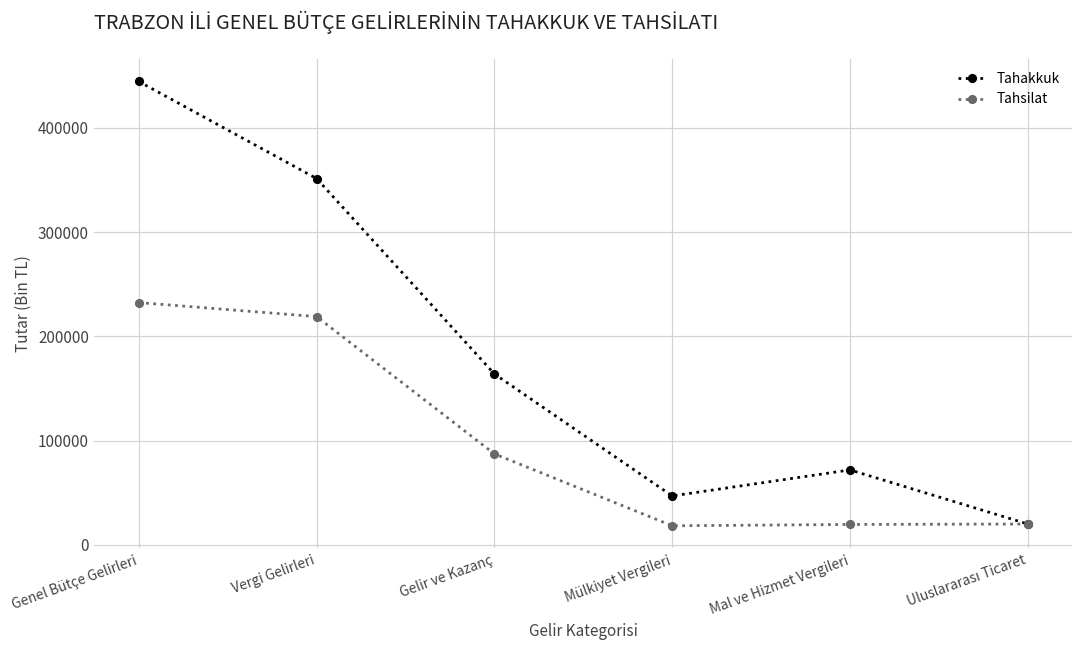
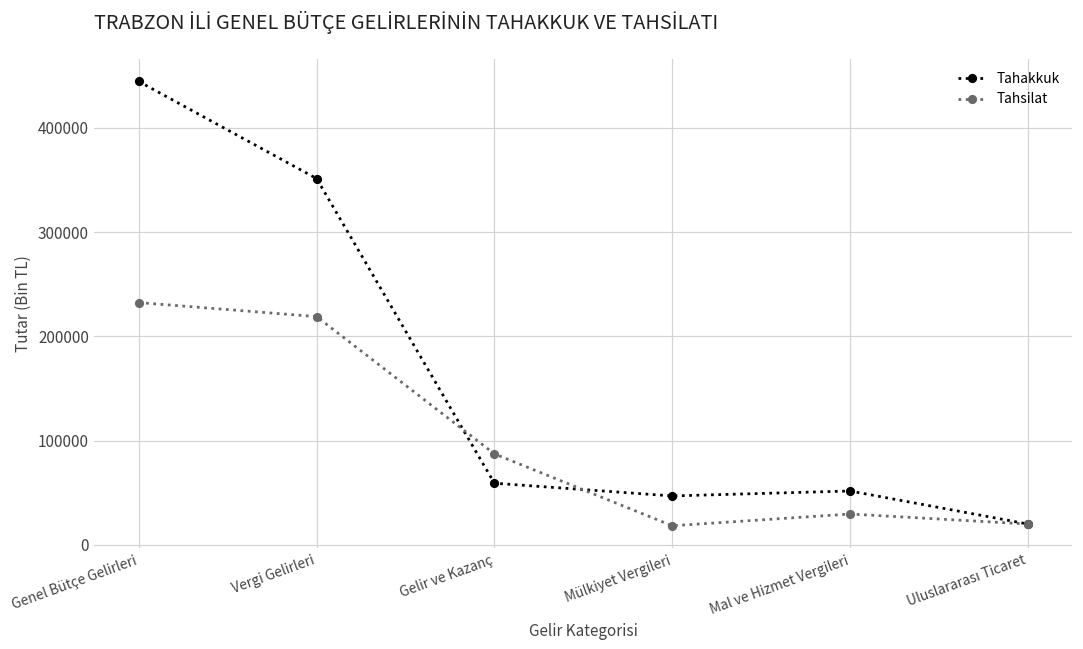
  {
    "Tahakkuk": {
      "Genel Bütçe Gelirleri": 440000,
      "Vergi Gelirleri": 350000,
-     "Gelir ve Kazanç": 160000,
+     "Gelir ve Kazanç": 60000,
      "Mülkiyet Vergileri": 50000,
-     "Mal ve Hizmet Vergileri": 70000
+     "Mal ve Hizmet Vergileri": 50000
    },
    "Tahsilat": {
      "Genel Bütçe Gelirleri": 230000,
      "Vergi Gelirleri": 220000,
      "Gelir ve Kazanç": 90000,
      "Mülkiyet Vergileri": 20000,
-     "Mal ve Hizmet Vergileri": 20000
+     "Mal ve Hizmet Vergileri": 30000
    }
  }
